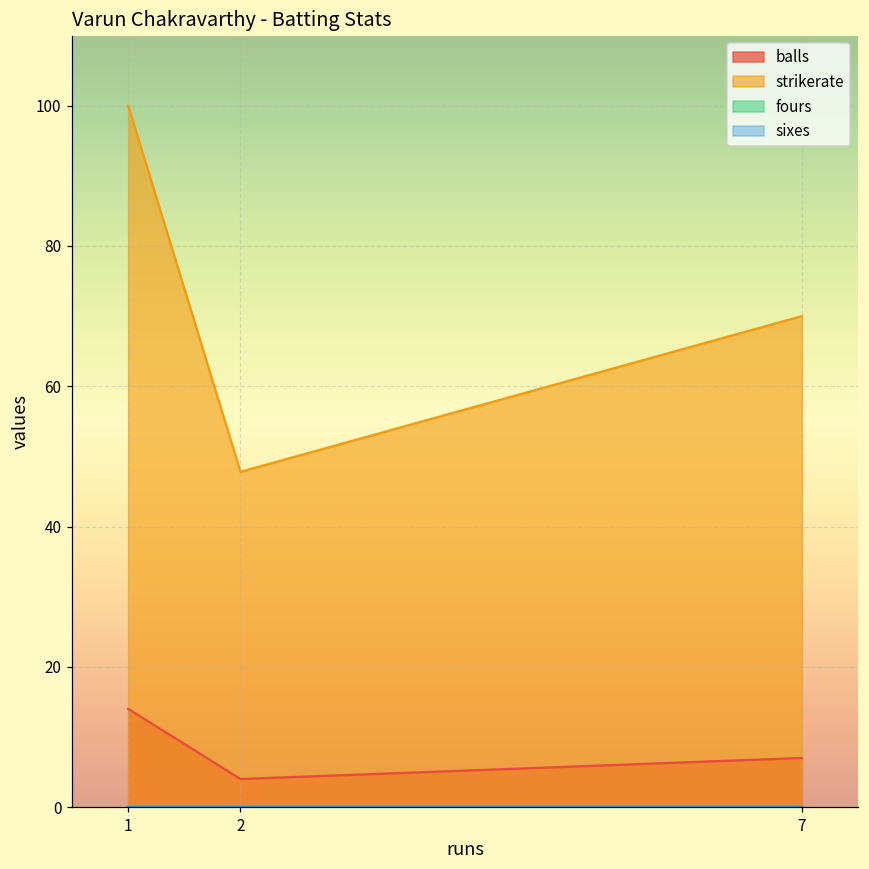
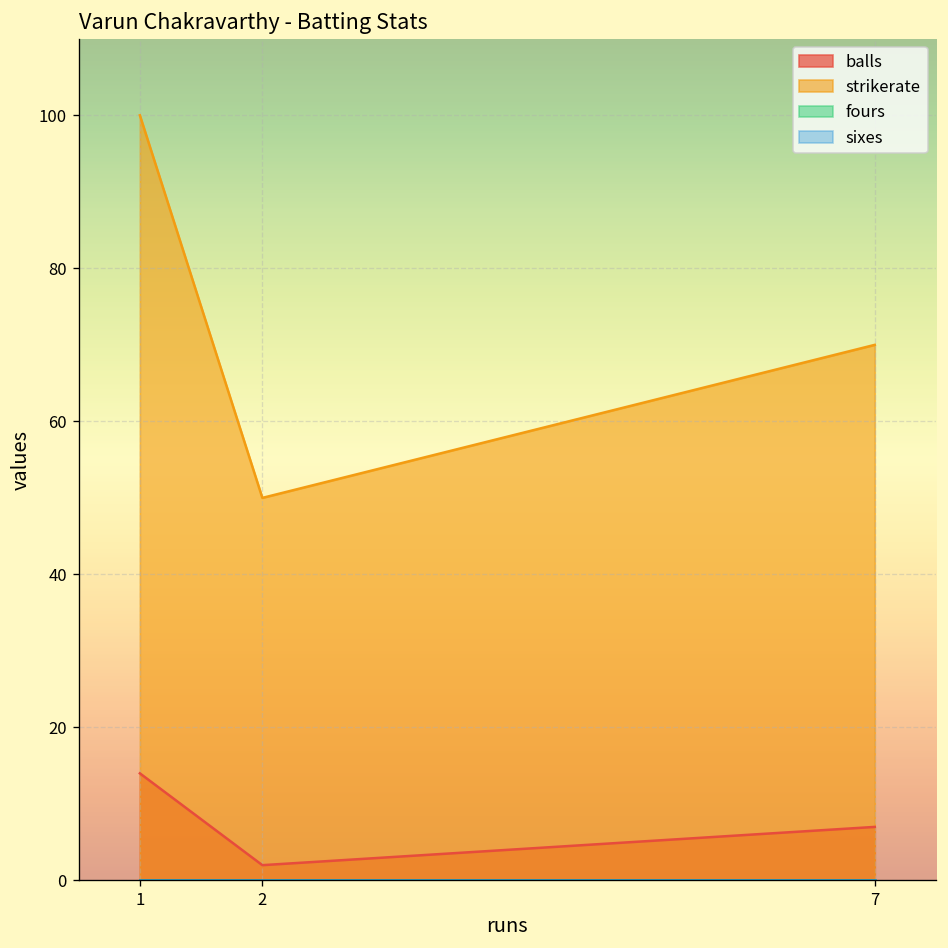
  {
    "balls": {
      "1": 14,
-     "2": 4,
+     "2": 2,
      "7": 7
    },
    "strikerate": {
      "1": 100,
-     "2": 48,
+     "2": 50,
      "7": 70
    },
    "sixes": {
      "1": 0,
      "2": 0,
      "7": 0
    }
  }
